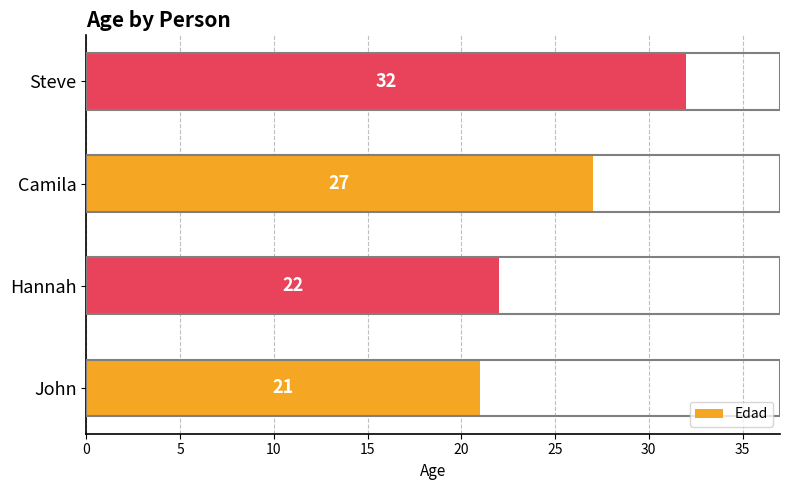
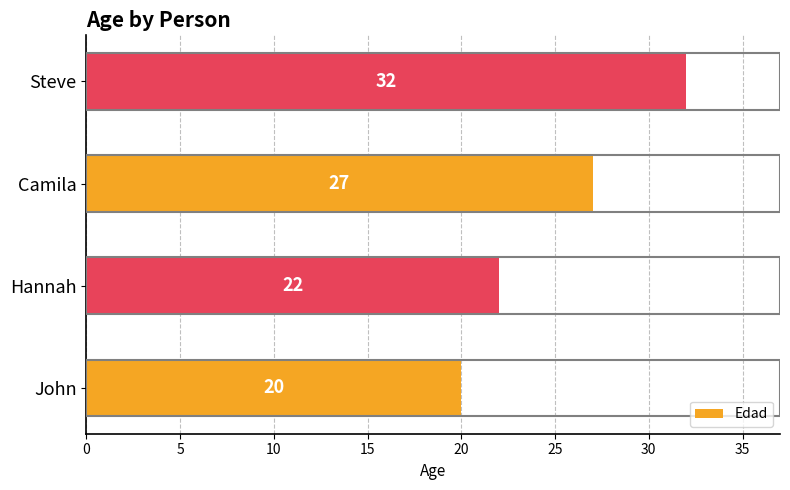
  {
    "Steve": 32,
    "Camila": 27,
    "Hannah": 22,
-   "John": 21
+   "John": 20
  }
